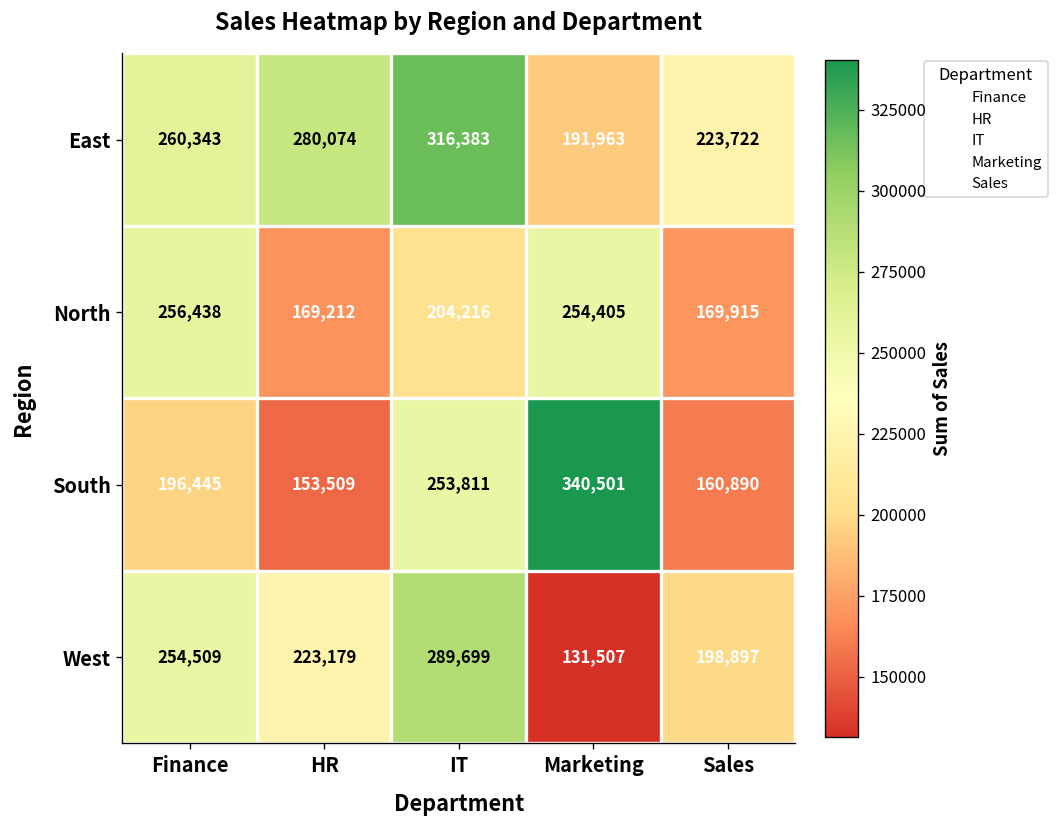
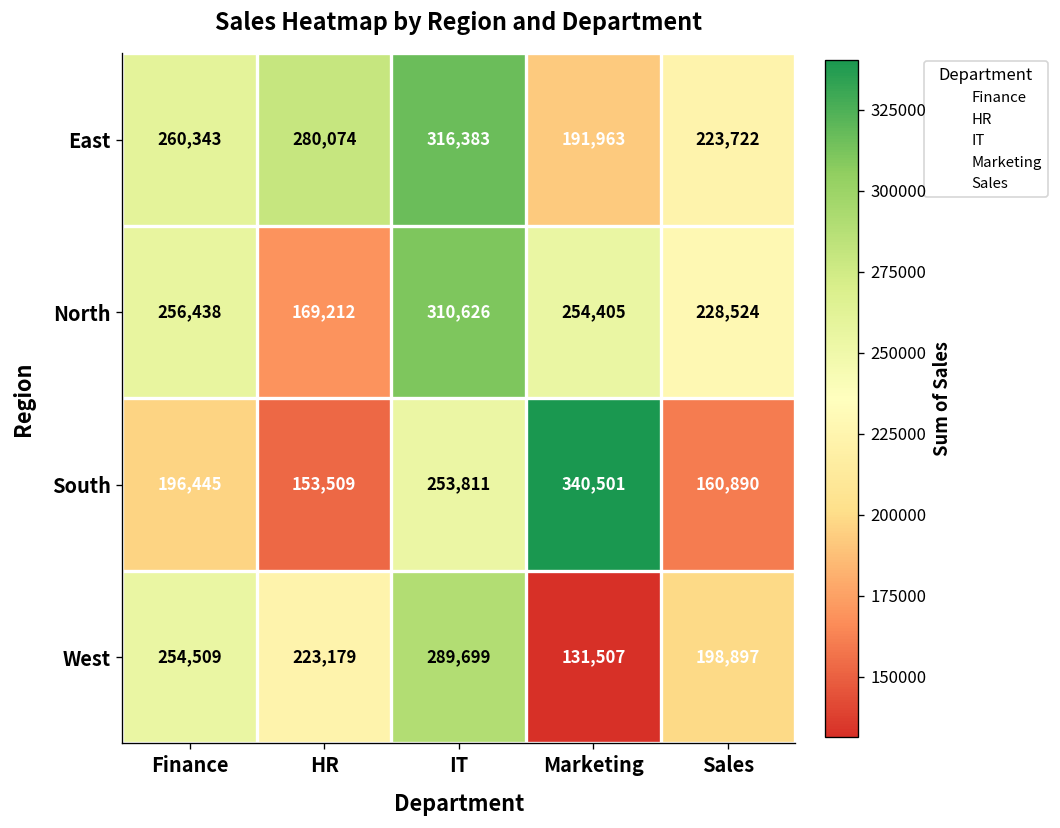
  {
    "East": {
      "Finance": "260,343",
      "HR": "280,074",
      "IT": "316,383",
      "Marketing": "191,963",
      "Sales": "223,722"
    },
    "North": {
      "Finance": "256,438",
      "HR": "169,212",
-     "IT": "204,216",
+     "IT": "310,626",
      "Marketing": "254,405",
-     "Sales": "169,915"
+     "Sales": "228,524"
    },
    "South": {
      "Finance": "196,445",
      "HR": "153,509",
      "IT": "253,811",
      "Marketing": "340,501",
      "Sales": "160,890"
    },
    "West": {
      "Finance": "254,509",
      "HR": "223,179",
      "IT": "289,699",
      "Marketing": "131,507",
      "Sales": "198,897"
    }
  }
